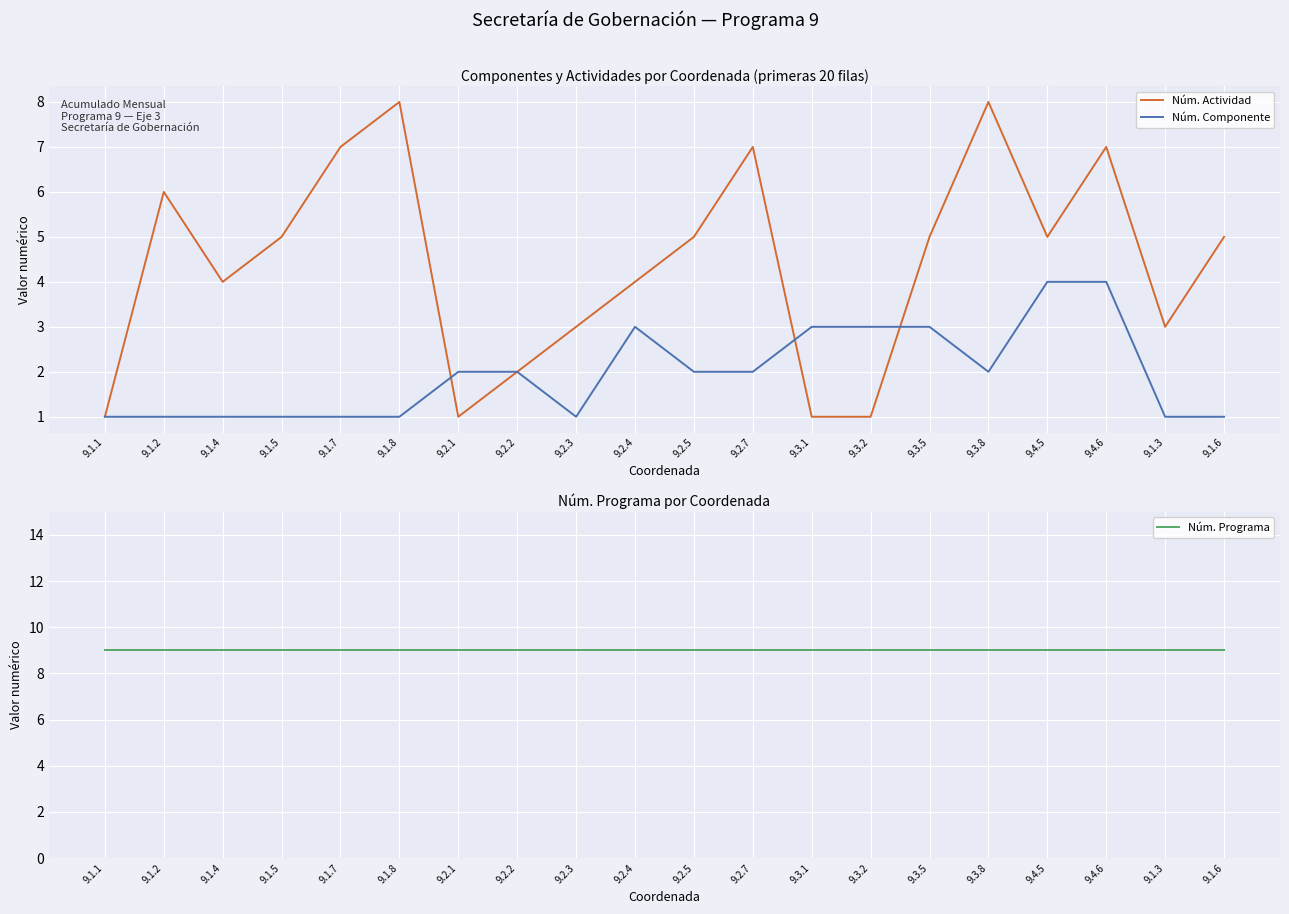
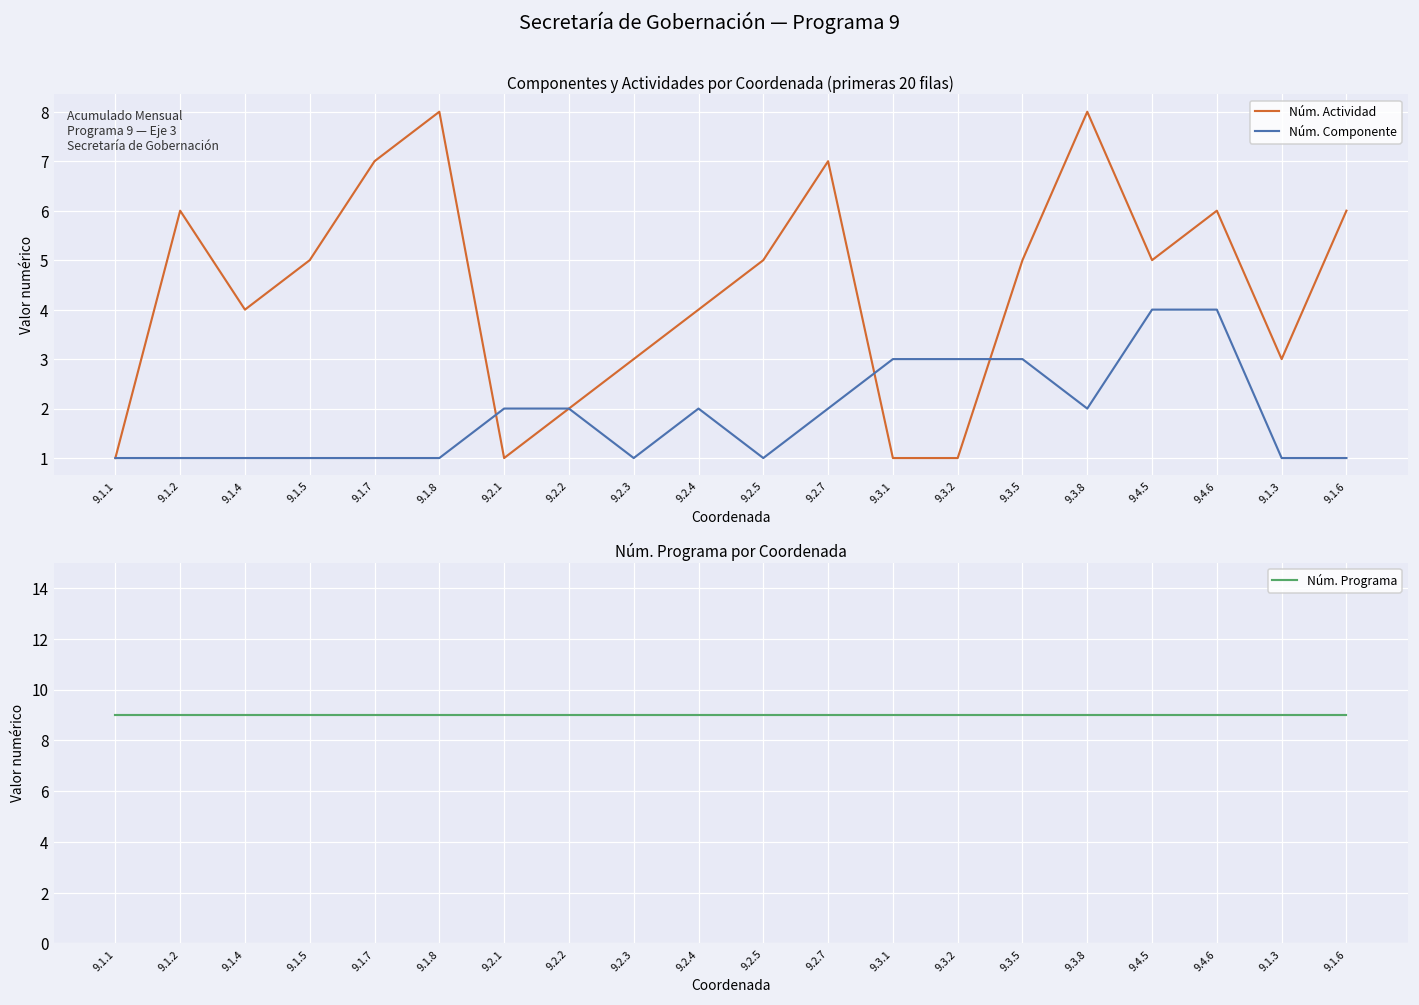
  {
    "Componentes y Actividades por Coordenada (primeras 20 filas)": {
      "Núm. Actividad": {
        "9.1.2": 6,
        "9.1.4": 4,
        "9.1.5": 5,
        "9.1.7": 7,
        "9.1.8": 8,
        "9.2.1": 1,
        "9.2.3": 3,
        "9.2.4": 4,
        "9.2.5": 5,
        "9.2.7": 7,
        "9.3.1": 1,
        "9.3.2": 1,
        "9.3.5": 5,
        "9.3.8": 8,
        "9.4.5": 5,
-       "9.4.6": 7,
+       "9.4.6": 6,
        "9.1.3": 3,
-       "9.1.6": 5
+       "9.1.6": 6
      },
      "Núm. Componente": {
        "9.1.2": 1,
        "9.1.4": 1,
        "9.1.5": 1,
        "9.1.7": 1,
        "9.1.8": 1,
        "9.2.1": 2,
        "9.2.3": 1,
-       "9.2.4": 3,
-       "9.2.5": 2,
+       "9.2.4": 2,
+       "9.2.5": 1,
        "9.2.7": 2,
        "9.3.1": 3,
        "9.3.2": 3,
        "9.3.5": 3,
        "9.3.8": 2,
        "9.4.5": 4,
        "9.4.6": 4,
        "9.1.3": 1,
        "9.1.6": 1
      }
    },
    "Núm. Programa por Coordenada": {
      "9.1.1": 9.0,
      "9.1.2": 9.0,
      "9.1.4": 9.0,
      "9.1.5": 9.0,
      "9.1.7": 9.0,
      "9.1.8": 9.0,
      "9.2.1": 9.0,
      "9.2.2": 9.0,
      "9.2.3": 9.0,
      "9.2.4": 9.0,
      "9.2.5": 9.0,
      "9.2.7": 9.0,
      "9.3.1": 9.0,
      "9.3.2": 9.0,
      "9.3.5": 9.0,
      "9.3.8": 9.0,
      "9.4.5": 9.0,
      "9.4.6": 9.0,
      "9.1.3": 9.0,
      "9.1.6": 9.0
    }
  }
